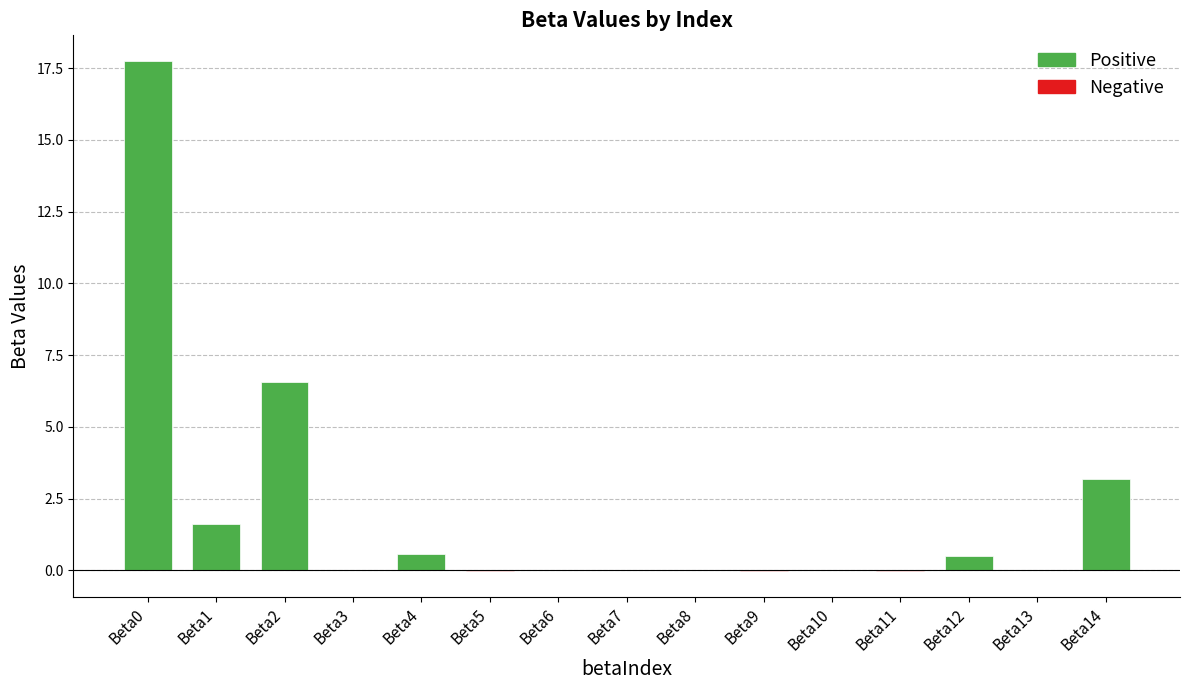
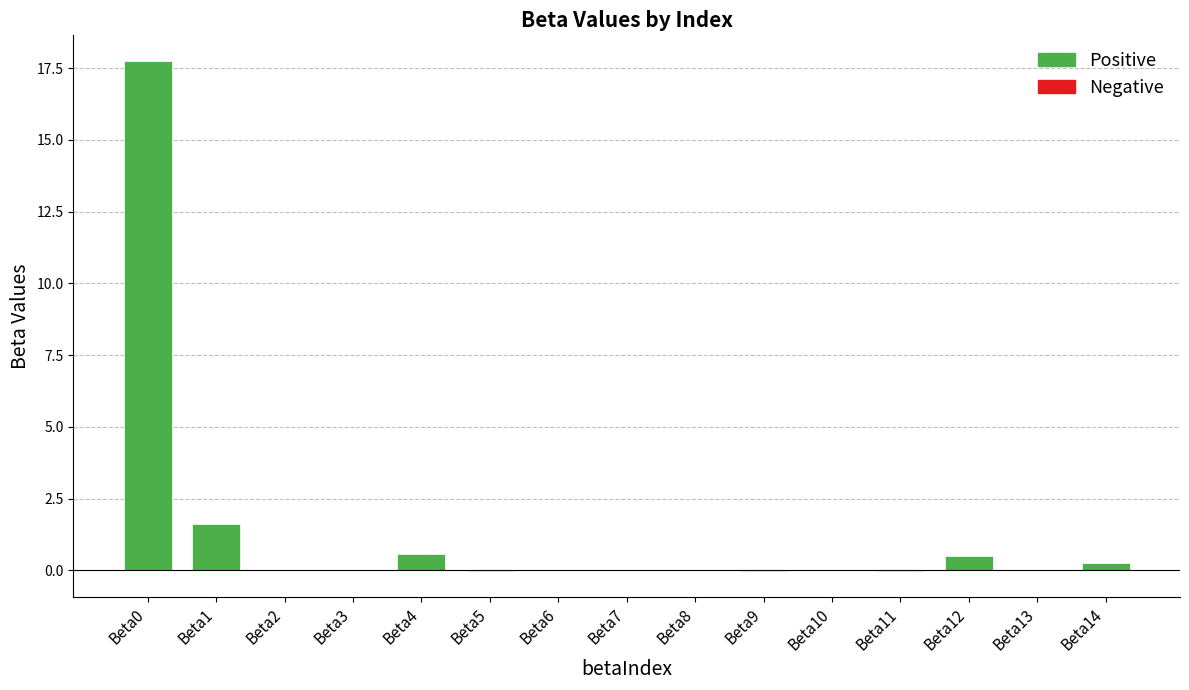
  {
    "Beta0": 17.8,
    "Beta1": 1.6,
-   "Beta2": 6.6,
+   "Beta2": 0.0,
    "Beta4": 0.6,
    "Beta12": 0.5,
-   "Beta14": 3.2
+   "Beta14": 0.2
  }
